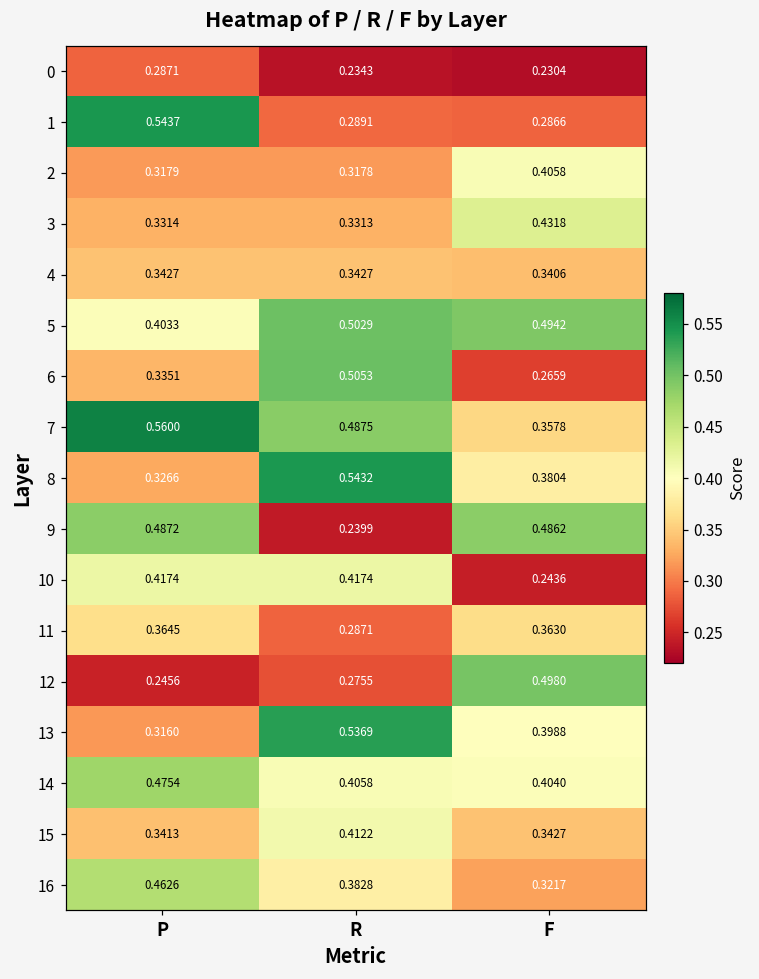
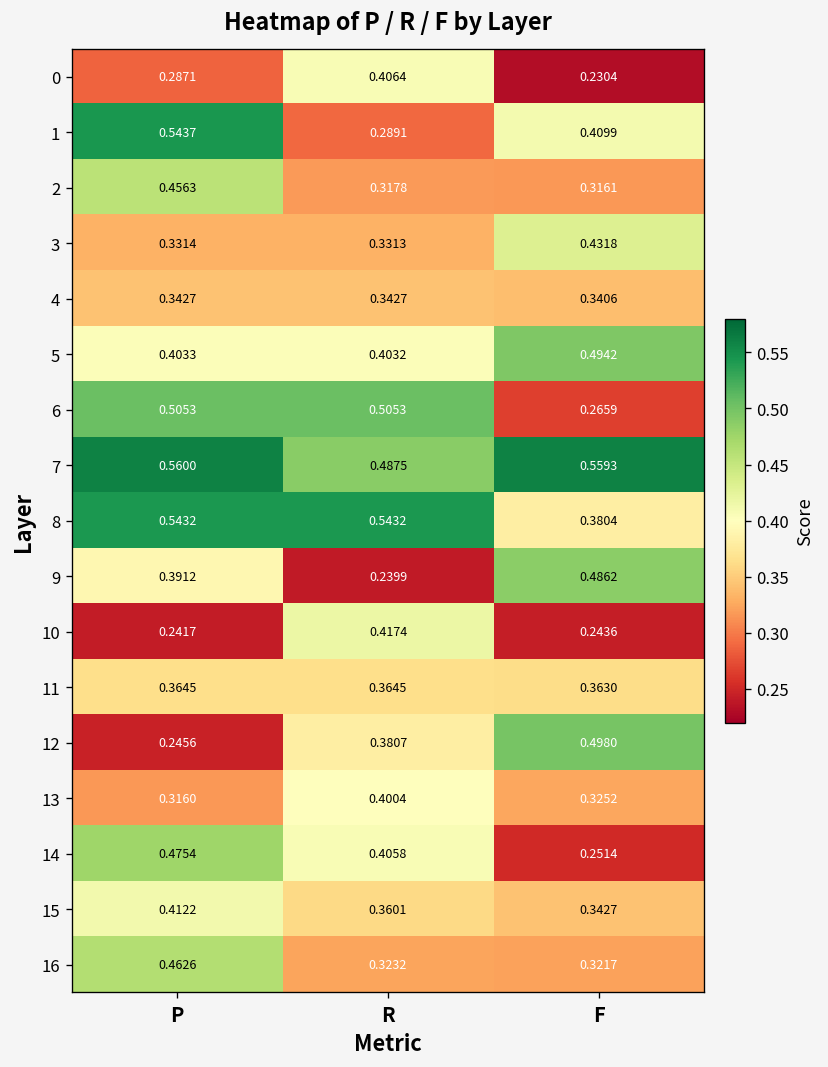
  {
    "0": {
      "P": 0.2871,
-     "R": 0.2343,
+     "R": 0.4064,
      "F": 0.2304
    },
    "1": {
      "P": 0.5437,
      "R": 0.2891,
-     "F": 0.2866
+     "F": 0.4099
    },
    "2": {
-     "P": 0.3179,
+     "P": 0.4563,
      "R": 0.3178,
-     "F": 0.4058
+     "F": 0.3161
    },
    "3": {
      "P": 0.3314,
      "R": 0.3313,
      "F": 0.4318
    },
    "4": {
      "P": 0.3427,
      "R": 0.3427,
      "F": 0.3406
    },
    "5": {
      "P": 0.4033,
-     "R": 0.5029,
+     "R": 0.4032,
      "F": 0.4942
    },
    "6": {
-     "P": 0.3351,
+     "P": 0.5053,
      "R": 0.5053,
      "F": 0.2659
    },
    "7": {
      "P": 0.5600,
      "R": 0.4875,
-     "F": 0.3578
+     "F": 0.5593
    },
    "8": {
-     "P": 0.3266,
+     "P": 0.5432,
      "R": 0.5432,
      "F": 0.3804
    },
    "9": {
-     "P": 0.4872,
+     "P": 0.3912,
      "R": 0.2399,
      "F": 0.4862
    },
    "10": {
-     "P": 0.4174,
+     "P": 0.2417,
      "R": 0.4174,
      "F": 0.2436
    },
    "11": {
      "P": 0.3645,
-     "R": 0.2871,
+     "R": 0.3645,
      "F": 0.3630
    },
    "12": {
      "P": 0.2456,
-     "R": 0.2755,
+     "R": 0.3807,
      "F": 0.4980
    },
    "13": {
      "P": 0.3160,
-     "R": 0.5369,
-     "F": 0.3988
+     "R": 0.4004,
+     "F": 0.3252
    },
    "14": {
      "P": 0.4754,
      "R": 0.4058,
-     "F": 0.4040
+     "F": 0.2514
    },
    "15": {
-     "P": 0.3413,
-     "R": 0.4122,
+     "P": 0.4122,
+     "R": 0.3601,
      "F": 0.3427
    },
    "16": {
      "P": 0.4626,
-     "R": 0.3828,
+     "R": 0.3232,
      "F": 0.3217
    }
  }
